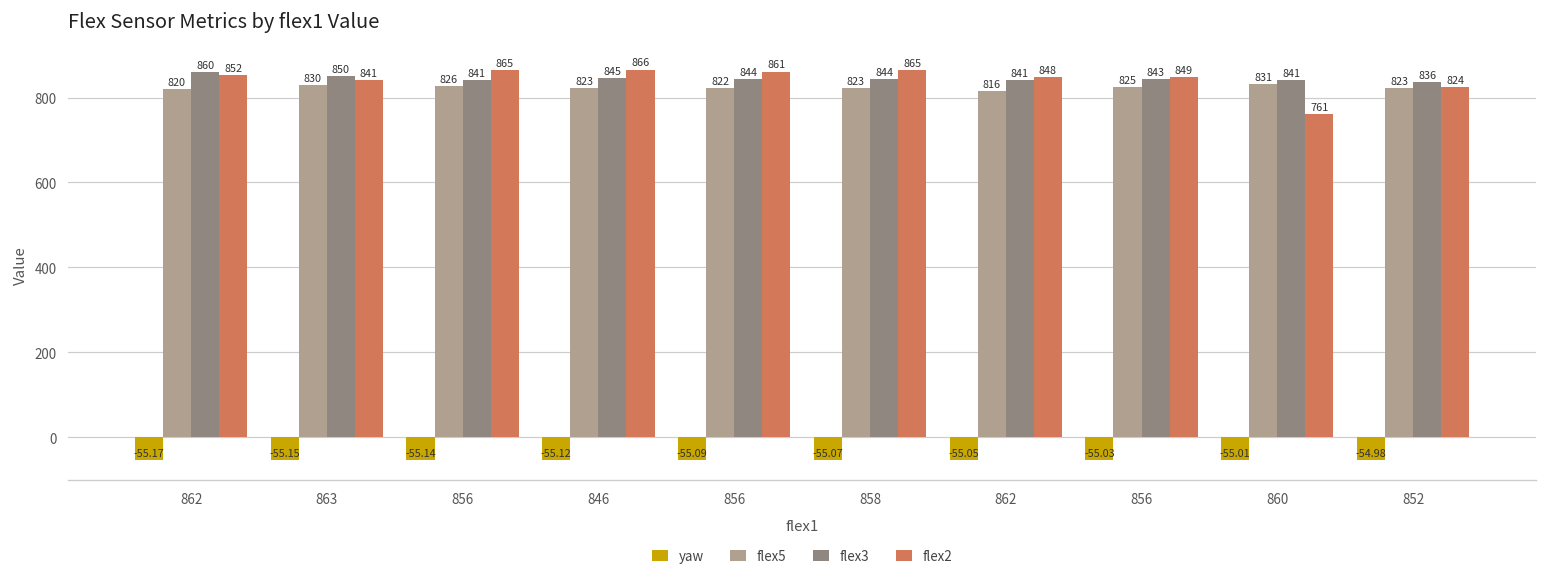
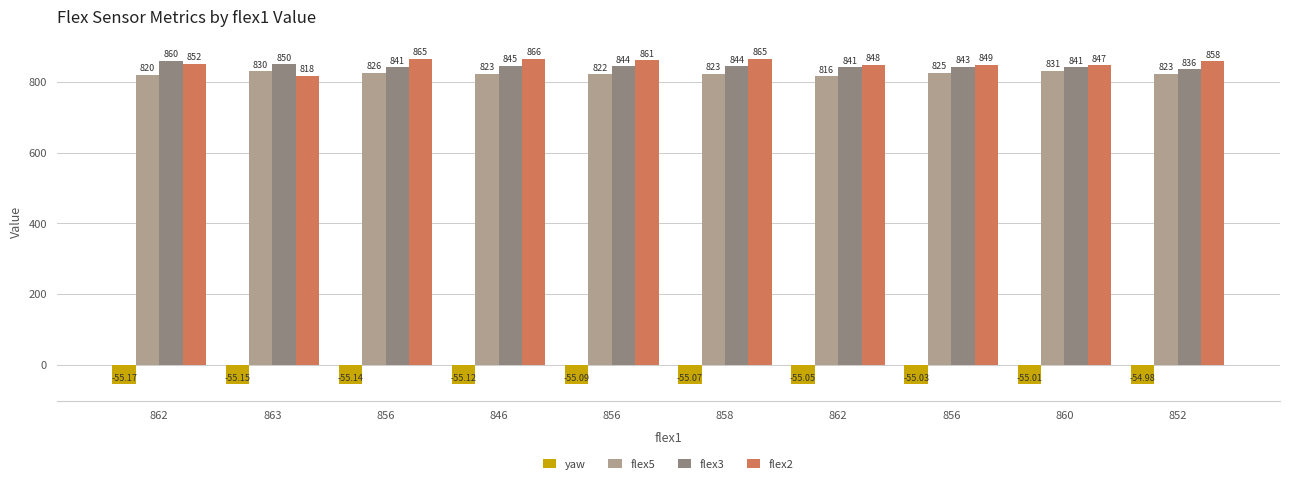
  {
    "yaw": {
      "863": -55.15,
      "846": -55.12,
      "858": -55.07,
      "860": -55.01,
      "852": -54.98
    },
    "flex2": {
-     "863": 841,
+     "863": 818,
      "846": 866,
      "858": 865,
-     "860": 761,
-     "852": 824
+     "860": 847,
+     "852": 858
    }
  }
